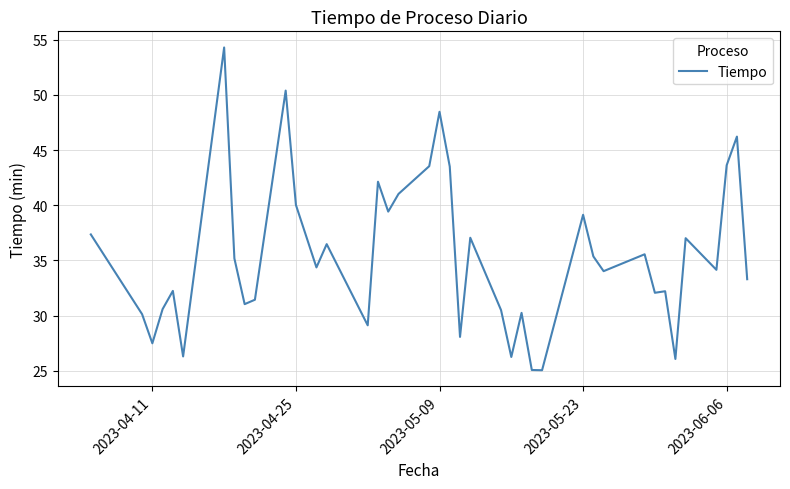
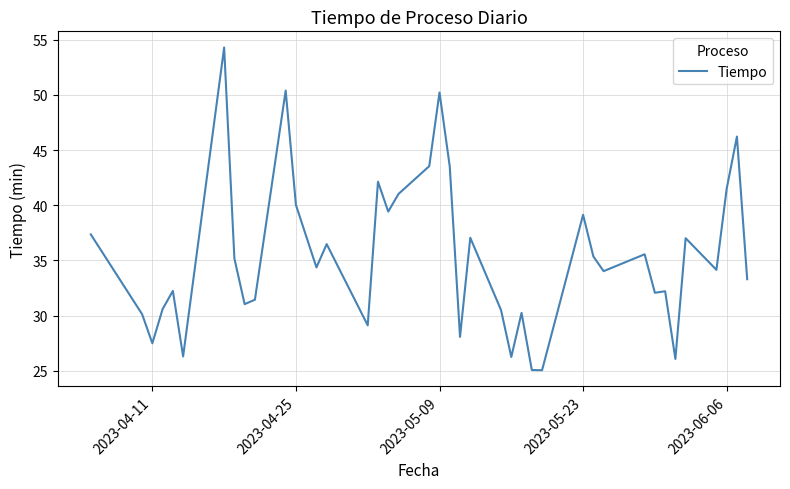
  {
    "2023-04-11": 27.5,
    "2023-04-25": 40.0,
-   "2023-05-09": 48.5,
+   "2023-05-09": 50.2,
    "2023-05-23": 39.1,
-   "2023-06-06": 43.6
+   "2023-06-06": 41.5
  }
